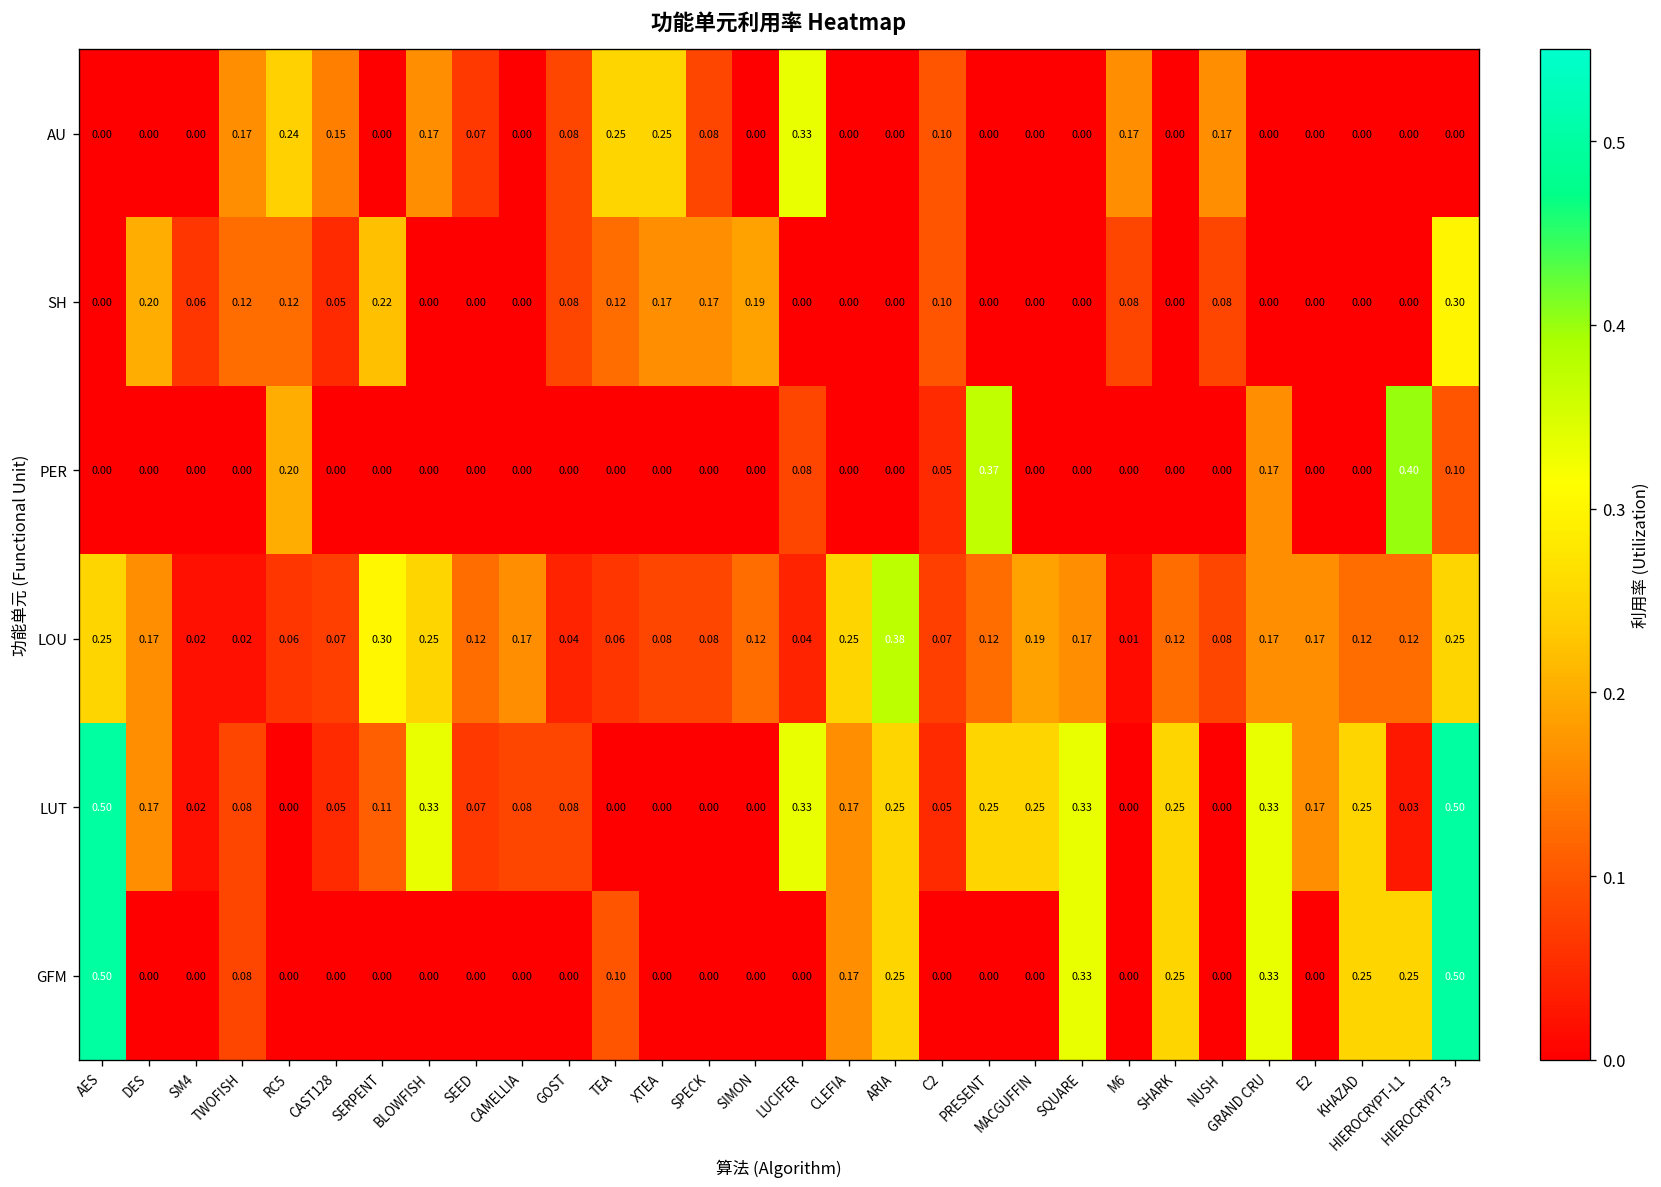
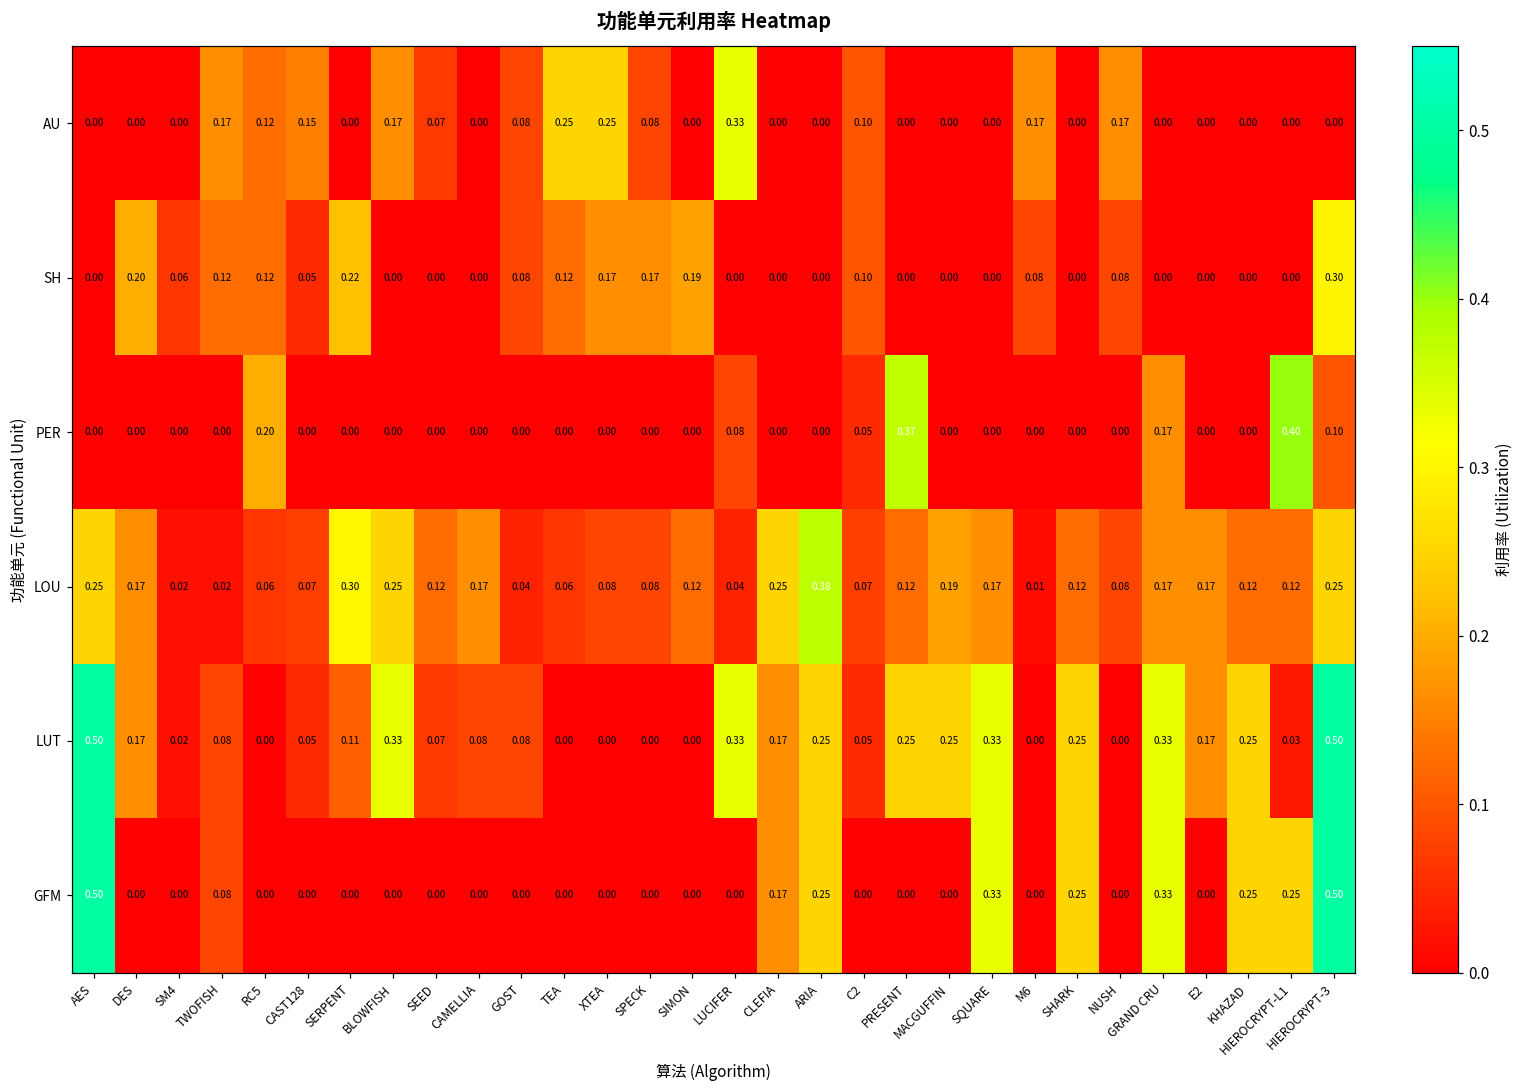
  {
    "AU": {
      "AES": 0.00,
      "DES": 0.00,
      "SM4": 0.00,
      "TWOFISH": 0.17,
-     "RC5": 0.24,
+     "RC5": 0.12,
      "CAST128": 0.15,
      "SERPENT": 0.00,
      "BLOWFISH": 0.17,
      "SEED": 0.07,
      "CAMELLIA": 0.00,
      "GOST": 0.08,
      "TEA": 0.25,
      "XTEA": 0.25,
      "SPECK": 0.08,
      "SIMON": 0.00,
      "LUCIFER": 0.33,
      "CLEFIA": 0.00,
      "ARIA": 0.00,
      "C2": 0.10,
      "PRESENT": 0.00,
      "MACGUFFIN": 0.00,
      "SQUARE": 0.00,
      "M6": 0.17,
      "SHARK": 0.00,
      "NUSH": 0.17,
      "GRAND CRU": 0.00,
      "E2": 0.00,
      "KHAZAD": 0.00,
      "HIEROCRYPT-L1": 0.00,
      "HIEROCRYPT-3": 0.00
    },
    "SH": {
      "AES": 0.00,
      "DES": 0.20,
      "SM4": 0.06,
      "TWOFISH": 0.12,
      "RC5": 0.12,
      "CAST128": 0.05,
      "SERPENT": 0.22,
      "BLOWFISH": 0.00,
      "SEED": 0.00,
      "CAMELLIA": 0.00,
      "GOST": 0.08,
      "TEA": 0.12,
      "XTEA": 0.17,
      "SPECK": 0.17,
      "SIMON": 0.19,
      "LUCIFER": 0.00,
      "CLEFIA": 0.00,
      "ARIA": 0.00,
      "C2": 0.10,
      "PRESENT": 0.00,
      "MACGUFFIN": 0.00,
      "SQUARE": 0.00,
      "M6": 0.08,
      "SHARK": 0.00,
      "NUSH": 0.08,
      "GRAND CRU": 0.00,
      "E2": 0.00,
      "KHAZAD": 0.00,
      "HIEROCRYPT-L1": 0.00,
      "HIEROCRYPT-3": 0.30
    },
    "PER": {
      "AES": 0.00,
      "DES": 0.00,
      "SM4": 0.00,
      "TWOFISH": 0.00,
      "RC5": 0.20,
      "CAST128": 0.00,
      "SERPENT": 0.00,
      "BLOWFISH": 0.00,
      "SEED": 0.00,
      "CAMELLIA": 0.00,
      "GOST": 0.00,
      "TEA": 0.00,
      "XTEA": 0.00,
      "SPECK": 0.00,
      "SIMON": 0.00,
      "LUCIFER": 0.08,
      "CLEFIA": 0.00,
      "ARIA": 0.00,
      "C2": 0.05,
      "PRESENT": 0.37,
      "MACGUFFIN": 0.00,
      "SQUARE": 0.00,
      "M6": 0.00,
      "SHARK": 0.00,
      "NUSH": 0.00,
      "GRAND CRU": 0.17,
      "E2": 0.00,
      "KHAZAD": 0.00,
      "HIEROCRYPT-L1": 0.40,
      "HIEROCRYPT-3": 0.10
    },
    "LOU": {
      "AES": 0.25,
      "DES": 0.17,
      "SM4": 0.02,
      "TWOFISH": 0.02,
      "RC5": 0.06,
      "CAST128": 0.07,
      "SERPENT": 0.30,
      "BLOWFISH": 0.25,
      "SEED": 0.12,
      "CAMELLIA": 0.17,
      "GOST": 0.04,
      "TEA": 0.06,
      "XTEA": 0.08,
      "SPECK": 0.08,
      "SIMON": 0.12,
      "LUCIFER": 0.04,
      "CLEFIA": 0.25,
      "ARIA": 0.38,
      "C2": 0.07,
      "PRESENT": 0.12,
      "MACGUFFIN": 0.19,
      "SQUARE": 0.17,
      "M6": 0.01,
      "SHARK": 0.12,
      "NUSH": 0.08,
      "GRAND CRU": 0.17,
      "E2": 0.17,
      "KHAZAD": 0.12,
      "HIEROCRYPT-L1": 0.12,
      "HIEROCRYPT-3": 0.25
    },
    "LUT": {
      "AES": 0.50,
      "DES": 0.17,
      "SM4": 0.02,
      "TWOFISH": 0.08,
      "RC5": 0.00,
      "CAST128": 0.05,
      "SERPENT": 0.11,
      "BLOWFISH": 0.33,
      "SEED": 0.07,
      "CAMELLIA": 0.08,
      "GOST": 0.08,
      "TEA": 0.00,
      "XTEA": 0.00,
      "SPECK": 0.00,
      "SIMON": 0.00,
      "LUCIFER": 0.33,
      "CLEFIA": 0.17,
      "ARIA": 0.25,
      "C2": 0.05,
      "PRESENT": 0.25,
      "MACGUFFIN": 0.25,
      "SQUARE": 0.33,
      "M6": 0.00,
      "SHARK": 0.25,
      "NUSH": 0.00,
      "GRAND CRU": 0.33,
      "E2": 0.17,
      "KHAZAD": 0.25,
      "HIEROCRYPT-L1": 0.03,
      "HIEROCRYPT-3": 0.50
    },
    "GFM": {
      "AES": 0.50,
      "DES": 0.00,
      "SM4": 0.00,
      "TWOFISH": 0.08,
      "RC5": 0.00,
      "CAST128": 0.00,
      "SERPENT": 0.00,
      "BLOWFISH": 0.00,
      "SEED": 0.00,
      "CAMELLIA": 0.00,
      "GOST": 0.00,
-     "TEA": 0.10,
+     "TEA": 0.00,
      "XTEA": 0.00,
      "SPECK": 0.00,
      "SIMON": 0.00,
      "LUCIFER": 0.00,
      "CLEFIA": 0.17,
      "ARIA": 0.25,
      "C2": 0.00,
      "PRESENT": 0.00,
      "MACGUFFIN": 0.00,
      "SQUARE": 0.33,
      "M6": 0.00,
      "SHARK": 0.25,
      "NUSH": 0.00,
      "GRAND CRU": 0.33,
      "E2": 0.00,
      "KHAZAD": 0.25,
      "HIEROCRYPT-L1": 0.25,
      "HIEROCRYPT-3": 0.50
    }
  }
